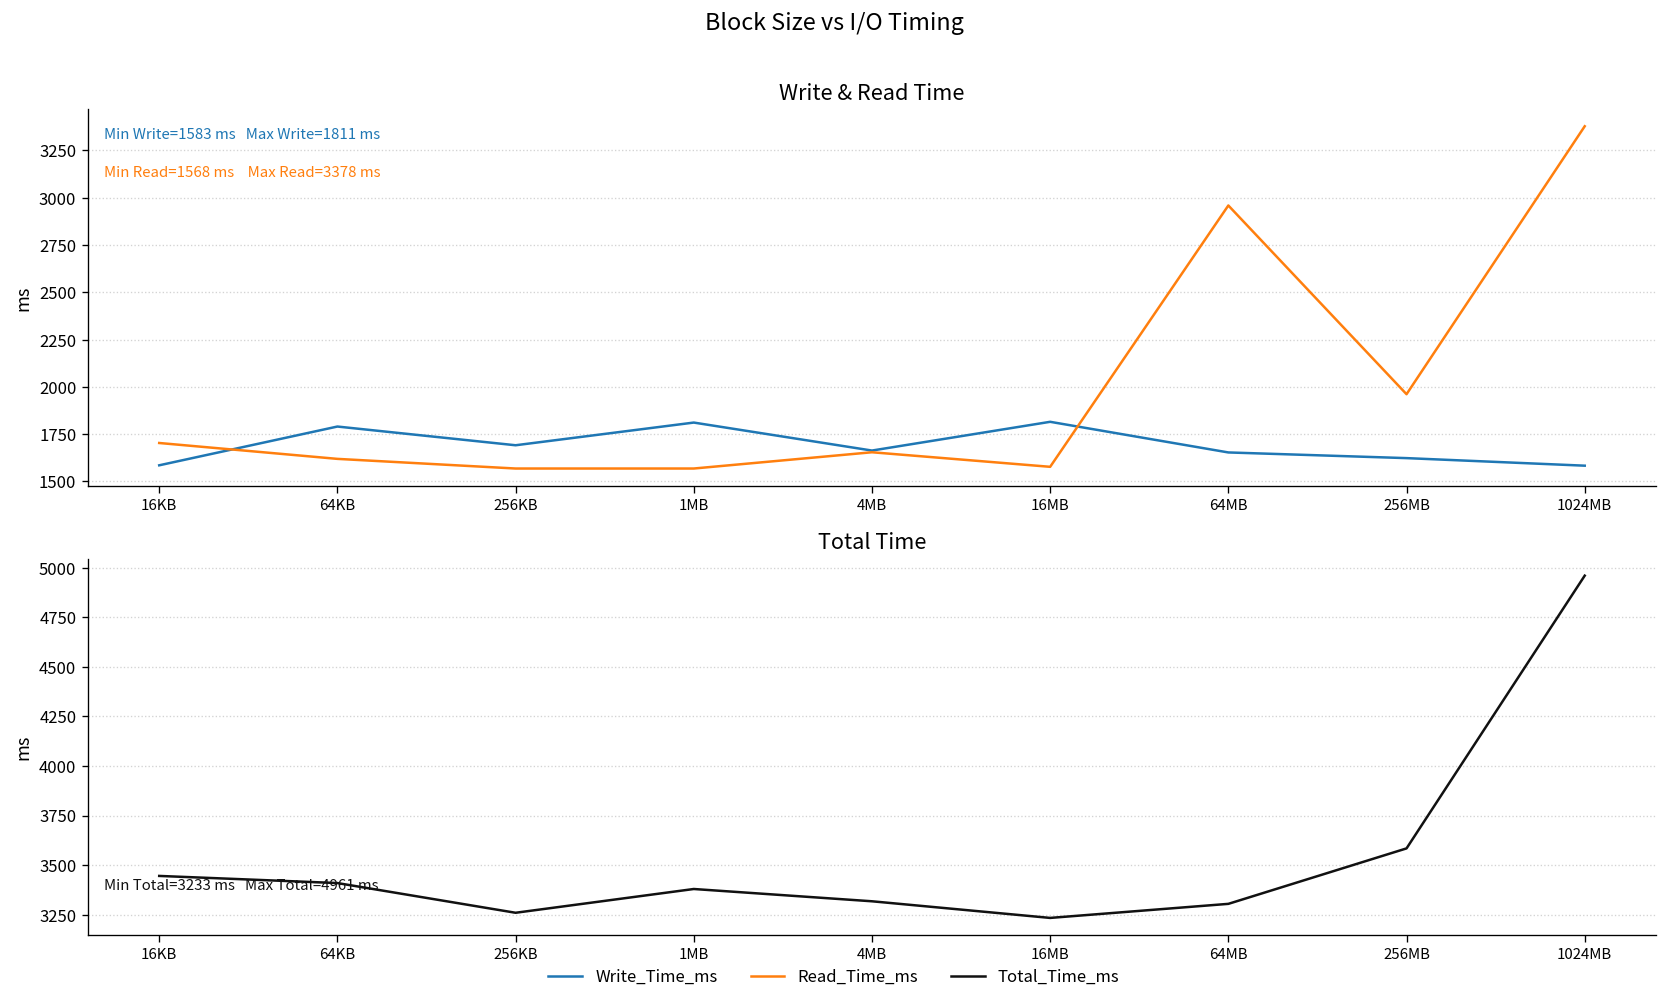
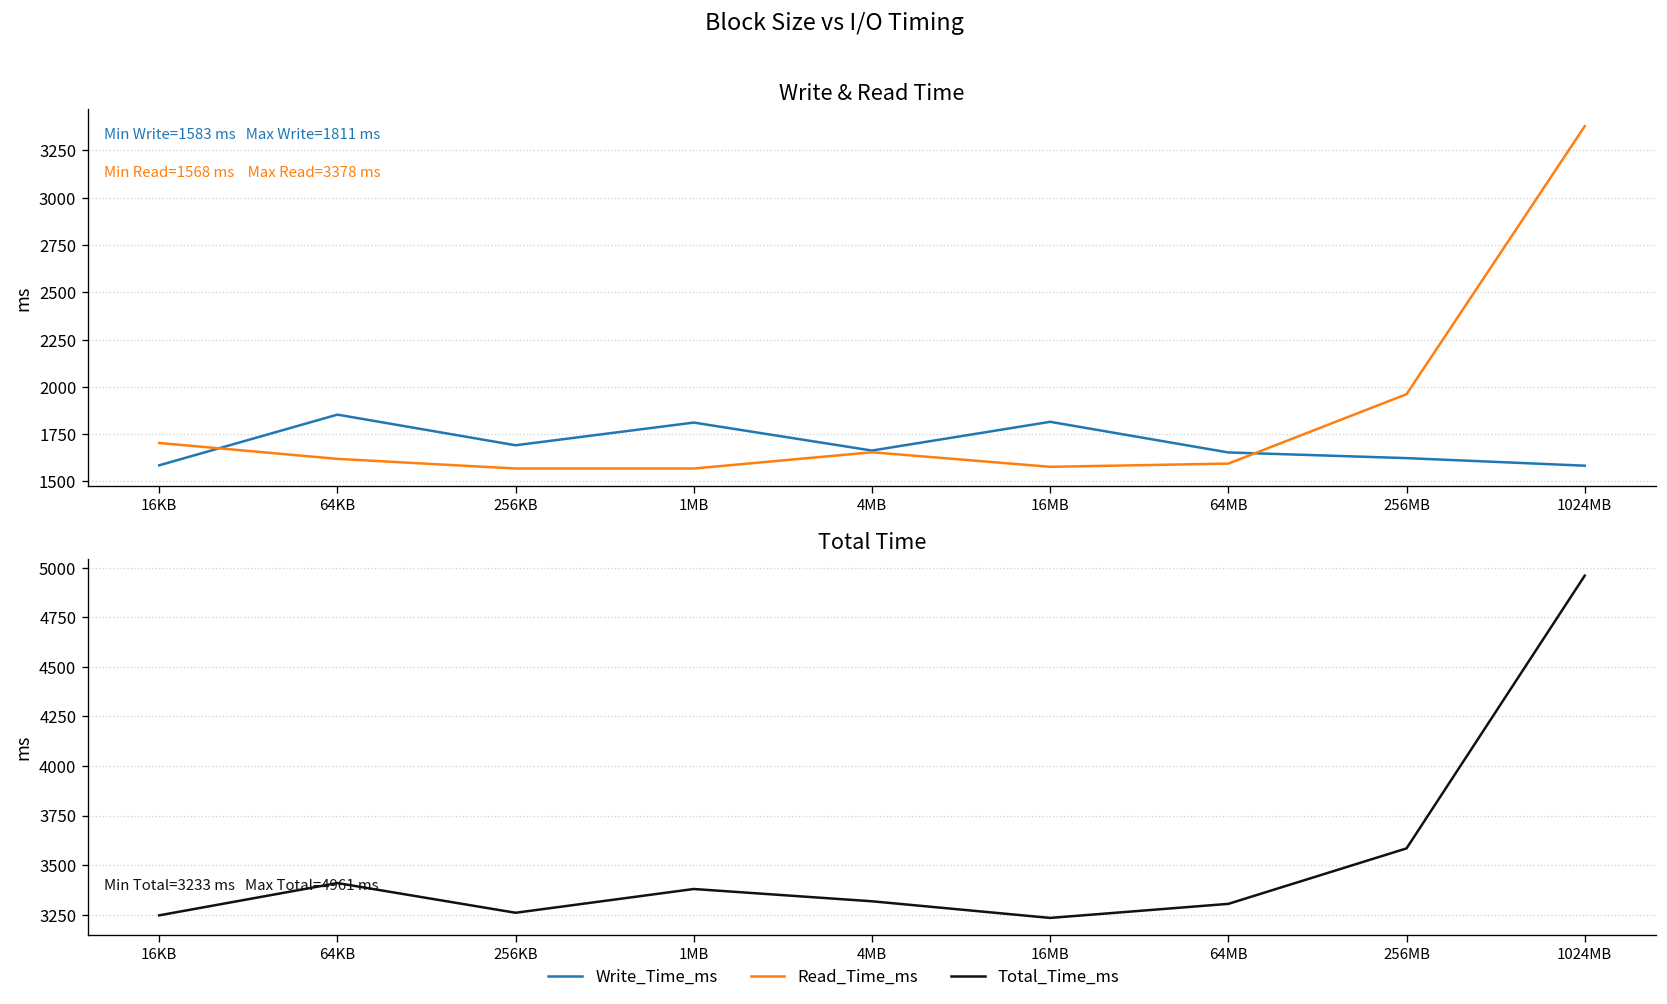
  {
    "Write & Read Time": {
      "Write_Time_ms": {
        "16KB": 1590,
-       "64KB": 1790,
+       "64KB": 1850,
        "256KB": 1690,
        "1MB": 1810,
        "16MB": 1820,
        "64MB": 1650,
        "256MB": 1620,
        "1024MB": 1580
      },
      "Read_Time_ms": {
        "16KB": 1700,
        "64KB": 1620,
        "256KB": 1570,
        "1MB": 1570,
        "16MB": 1580,
-       "64MB": 2960,
+       "64MB": 1590,
        "256MB": 1960,
        "1024MB": 3380
      }
    },
    "Total Time": {
-     "16KB": 3450,
+     "16KB": 3250,
      "256KB": 3260,
      "1MB": 3380,
      "4MB": 3320,
      "16MB": 3230,
      "64MB": 3300,
      "256MB": 3580,
      "1024MB": 4960
    }
  }
